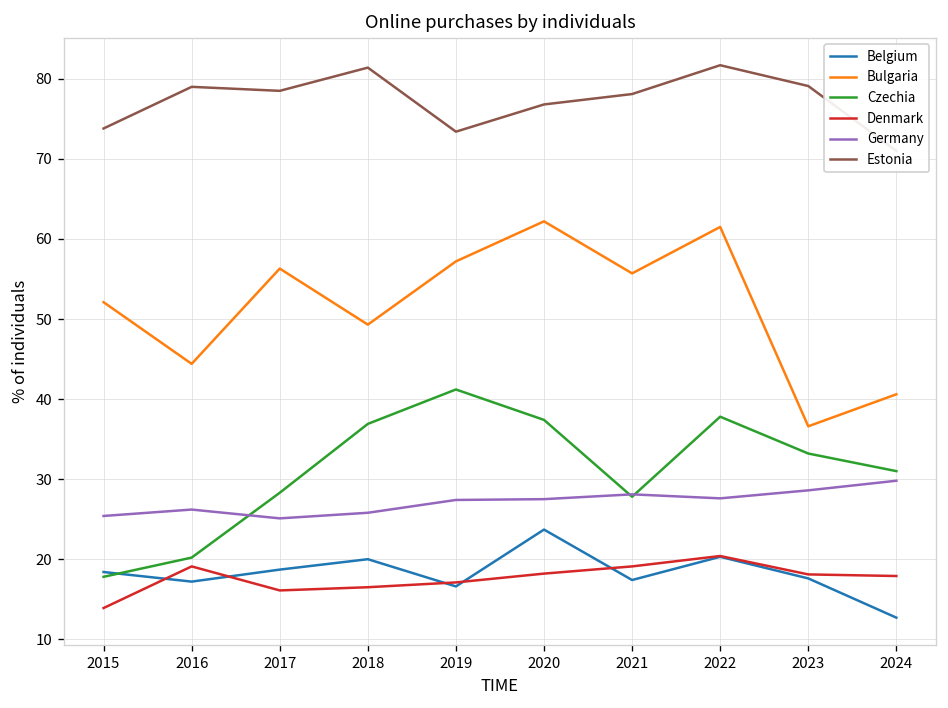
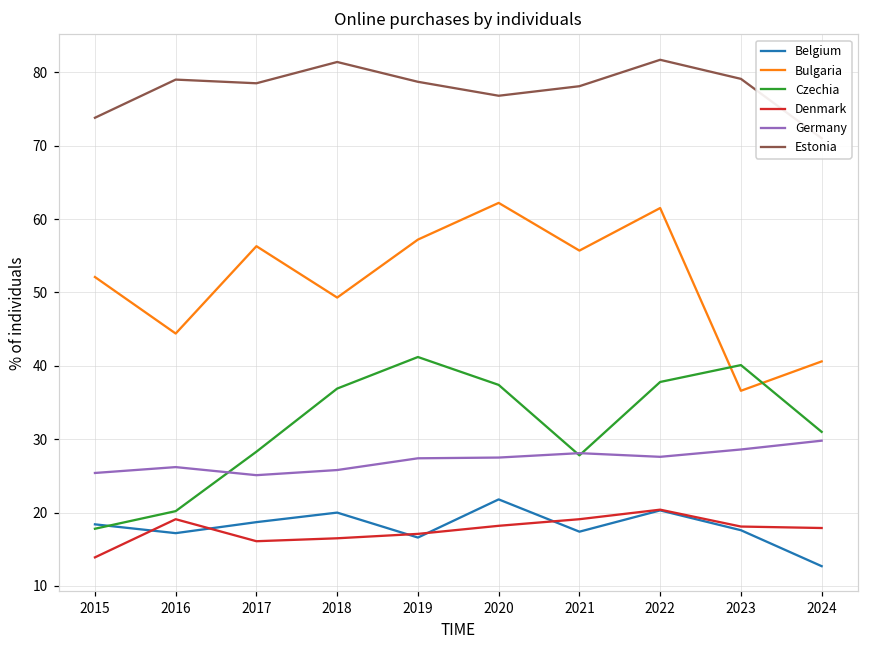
  {
    "Belgium": {
      "2015": 18,
      "2016": 17,
      "2017": 19,
      "2018": 20,
      "2019": 17,
-     "2020": 24,
+     "2020": 22,
      "2021": 17,
      "2023": 18,
      "2024": 13
    },
    "Bulgaria": {
      "2015": 52,
      "2016": 44,
      "2017": 56,
      "2018": 49,
      "2019": 57,
      "2020": 62,
      "2021": 56,
      "2022": 62,
      "2023": 37,
      "2024": 41
    },
    "Czechia": {
      "2015": 18,
      "2016": 20,
      "2017": 28,
      "2018": 37,
      "2019": 41,
      "2020": 37,
      "2022": 38,
-     "2023": 33,
+     "2023": 40,
      "2024": 31
    },
    "Denmark": {
      "2015": 14,
      "2016": 19,
      "2017": 16,
      "2018": 17,
      "2019": 17,
      "2020": 18,
      "2021": 19,
      "2023": 18,
      "2024": 18
    },
    "Germany": {
      "2015": 25,
      "2016": 26,
      "2017": 25,
      "2018": 26,
      "2019": 27,
      "2020": 28,
      "2022": 28,
      "2023": 29,
      "2024": 30
    },
    "Estonia": {
      "2015": 74,
      "2016": 79,
      "2017": 79,
      "2018": 81,
-     "2019": 73,
+     "2019": 79,
      "2020": 77,
      "2021": 78,
      "2022": 82,
      "2023": 79
    }
  }
